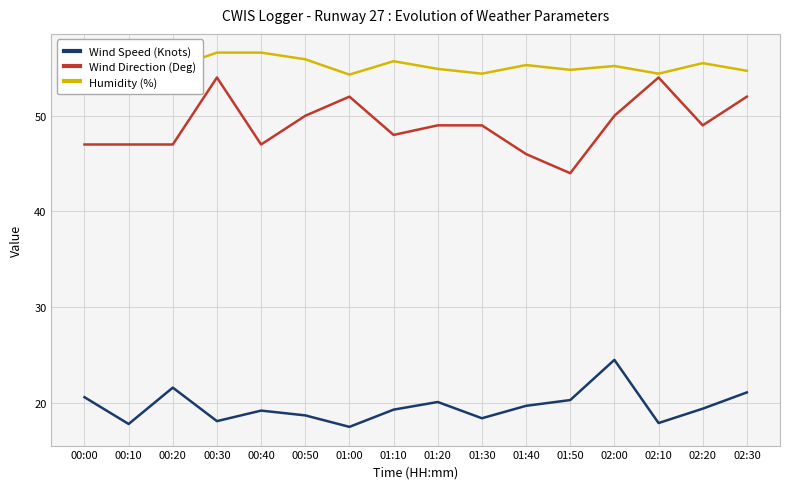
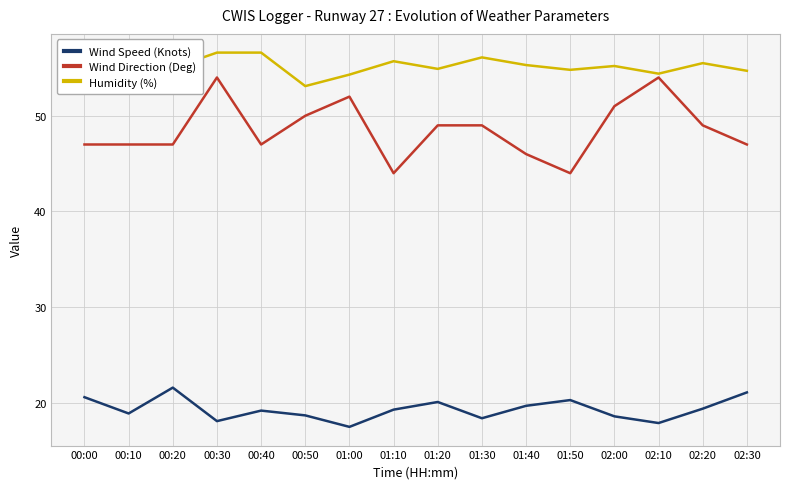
  {
    "Wind Speed (Knots)": {
      "00:00": 21,
-     "00:10": 18,
+     "00:10": 19,
      "00:20": 22,
      "00:30": 18,
      "00:40": 19,
      "00:50": 19,
      "01:00": 18,
      "01:10": 19,
      "01:20": 20,
      "01:30": 18,
      "01:40": 20,
      "01:50": 20,
-     "02:00": 25,
+     "02:00": 19,
      "02:10": 18,
      "02:20": 19,
      "02:30": 21
    },
    "Wind Direction (Deg)": {
      "00:00": 47,
      "00:10": 47,
      "00:20": 47,
      "00:30": 54,
      "00:40": 47,
      "00:50": 50,
      "01:00": 52,
-     "01:10": 48,
+     "01:10": 44,
      "01:20": 49,
      "01:30": 49,
      "01:40": 46,
      "01:50": 44,
-     "02:00": 50,
+     "02:00": 51,
      "02:10": 54,
      "02:20": 49,
-     "02:30": 52
+     "02:30": 47
    },
    "Humidity (%)": {
      "00:30": 57,
      "00:40": 57,
-     "00:50": 56,
+     "00:50": 53,
      "01:00": 54,
      "01:10": 56,
      "01:20": 55,
-     "01:30": 54,
+     "01:30": 56,
      "01:40": 55,
      "01:50": 55,
      "02:00": 55,
      "02:10": 54,
      "02:20": 56,
      "02:30": 55
    }
  }
